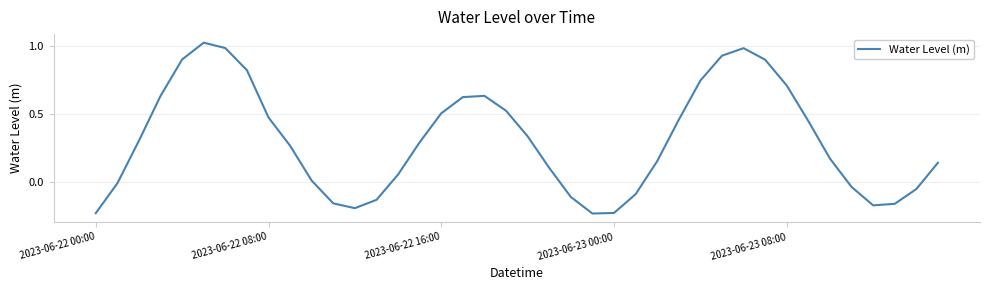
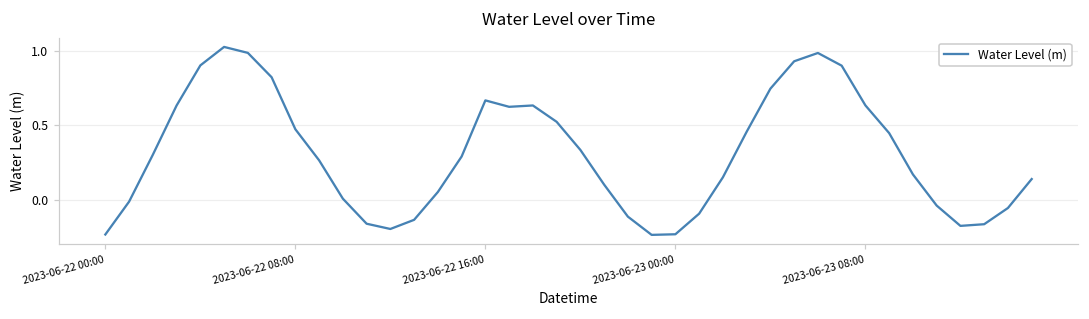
  {
    "2023-06-22 00:00": -0.23,
    "2023-06-22 08:00": 0.47,
-   "2023-06-22 16:00": 0.50,
+   "2023-06-22 16:00": 0.67,
    "2023-06-23 00:00": -0.23,
-   "2023-06-23 08:00": 0.71
+   "2023-06-23 08:00": 0.63
  }
